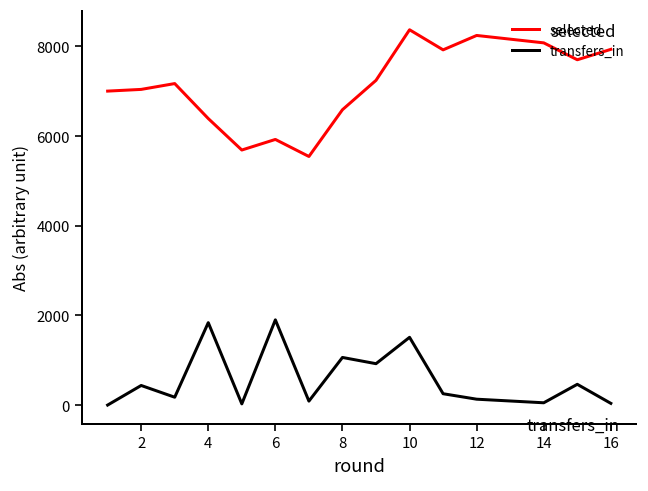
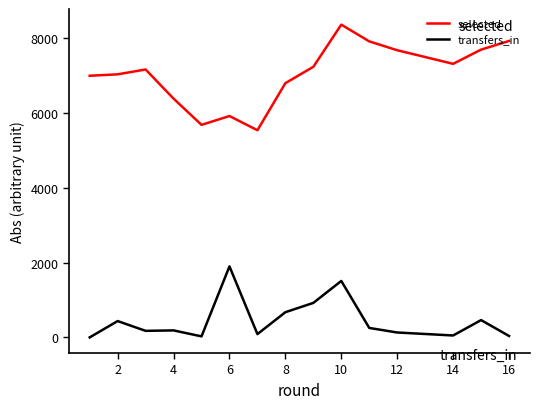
  {
    "selected": {
      "2": 7000,
      "4": 6400,
      "6": 5900,
-     "8": 6600,
+     "8": 6800,
      "10": 8400,
-     "12": 8200,
-     "14": 8100,
+     "12": 7700,
+     "14": 7300,
      "16": 7900
    },
    "transfers_in": {
      "2": 400,
-     "4": 1800,
+     "4": 200,
      "6": 1900,
-     "8": 1100,
+     "8": 700,
      "10": 1500,
      "12": 100,
      "14": 100,
      "16": 0
    }
  }
